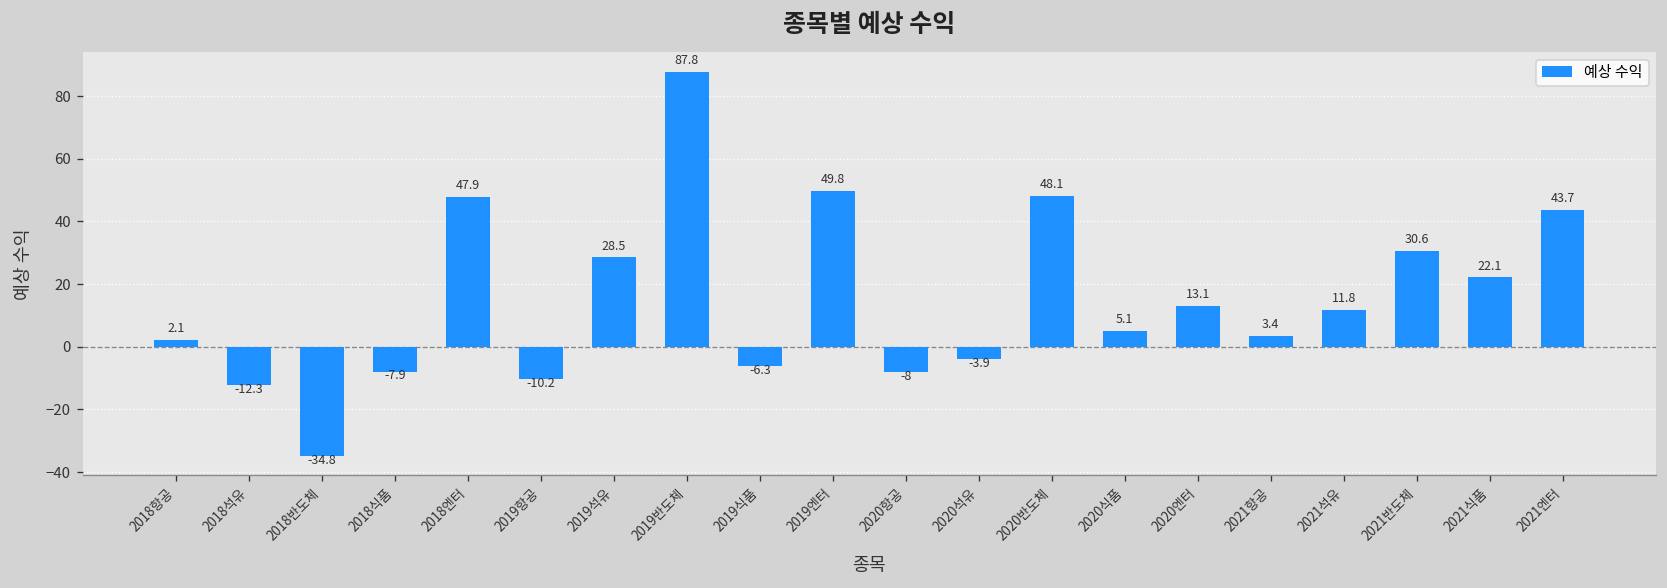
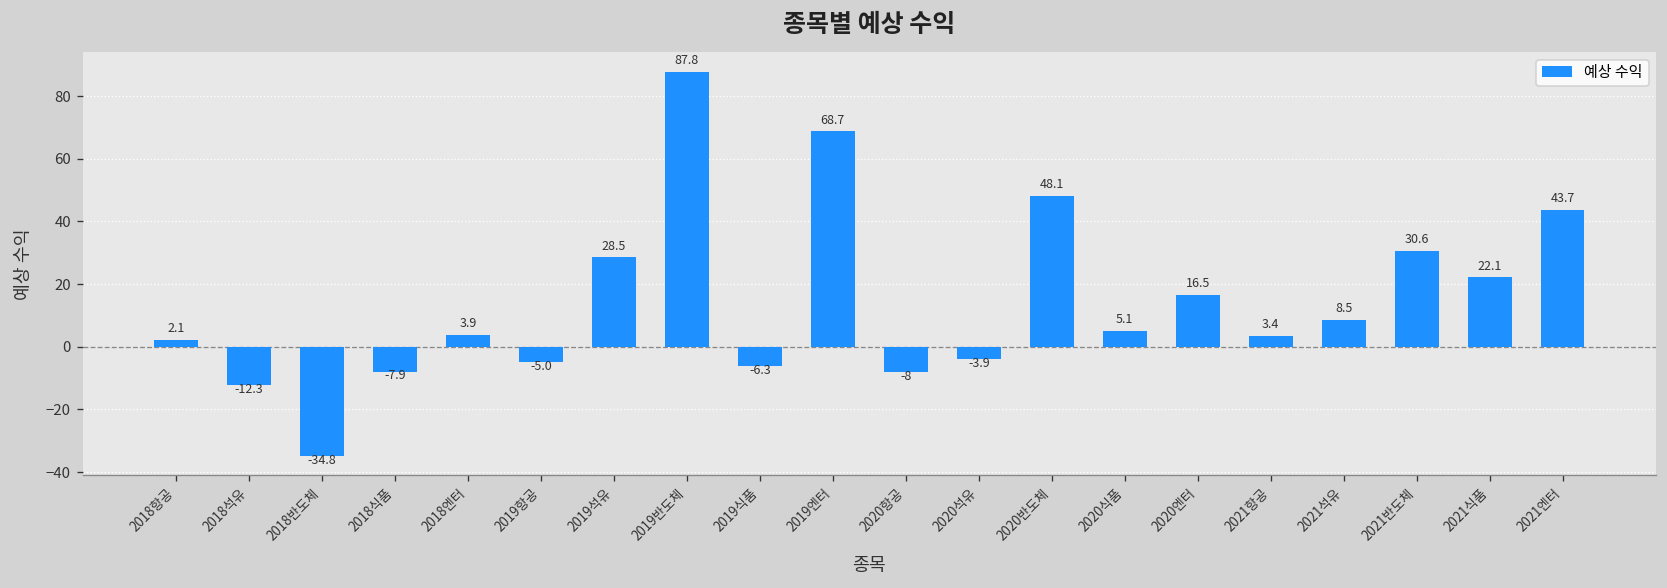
  {
    "2018항공": 2.1,
    "2018석유": -12.3,
    "2018반도체": -34.8,
    "2018식품": -7.9,
-   "2018엔터": 47.9,
-   "2019항공": -10.2,
+   "2018엔터": 3.9,
+   "2019항공": -5.0,
    "2019석유": 28.5,
    "2019반도체": 87.8,
    "2019식품": -6.3,
-   "2019엔터": 49.8,
+   "2019엔터": 68.7,
    "2020항공": -8,
    "2020석유": -3.9,
    "2020반도체": 48.1,
    "2020식품": 5.1,
-   "2020엔터": 13.1,
+   "2020엔터": 16.5,
    "2021항공": 3.4,
-   "2021석유": 11.8,
+   "2021석유": 8.5,
    "2021반도체": 30.6,
    "2021식품": 22.1,
    "2021엔터": 43.7
  }
